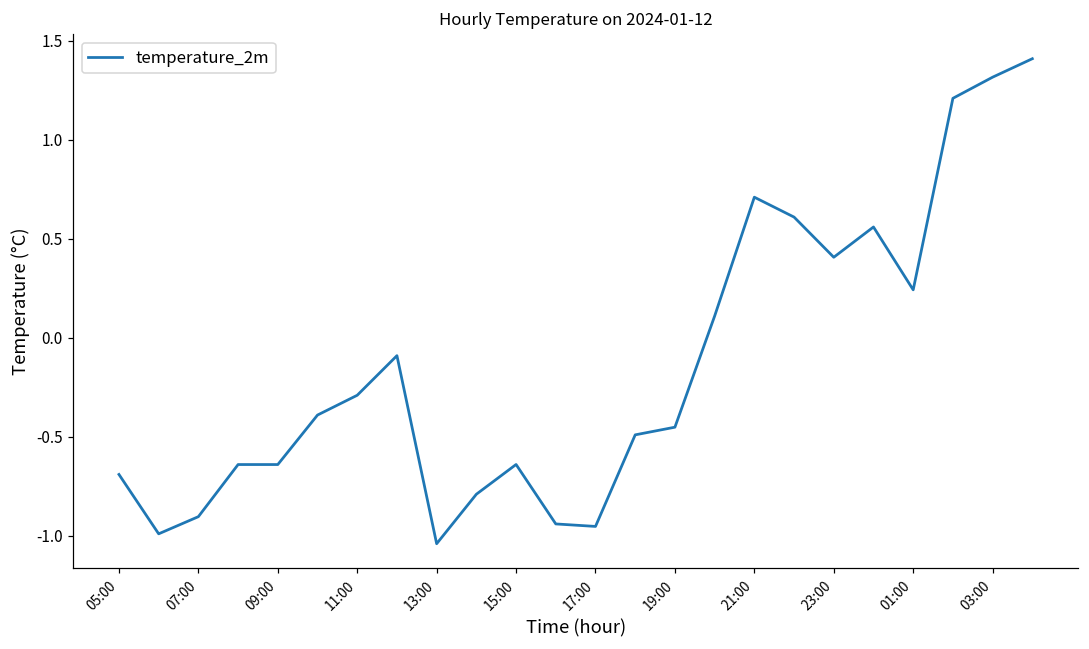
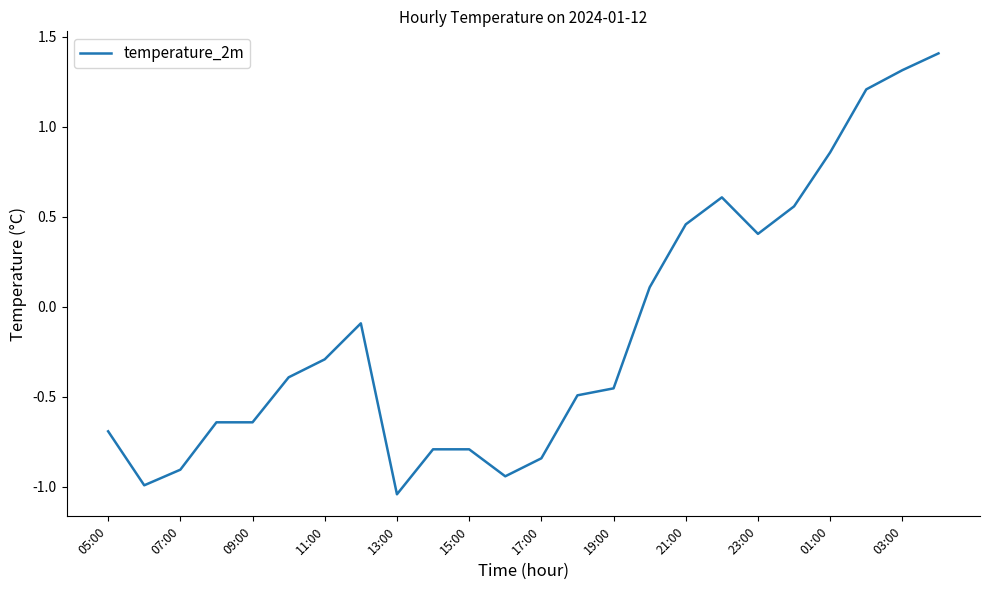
  {
    "05:00": -0.69,
    "07:00": -0.90,
    "09:00": -0.64,
    "11:00": -0.29,
    "13:00": -1.04,
-   "15:00": -0.64,
-   "17:00": -0.95,
+   "15:00": -0.79,
+   "17:00": -0.84,
    "19:00": -0.45,
-   "21:00": 0.71,
+   "21:00": 0.46,
    "23:00": 0.41,
-   "01:00": 0.24,
+   "01:00": 0.86,
    "03:00": 1.32
  }
